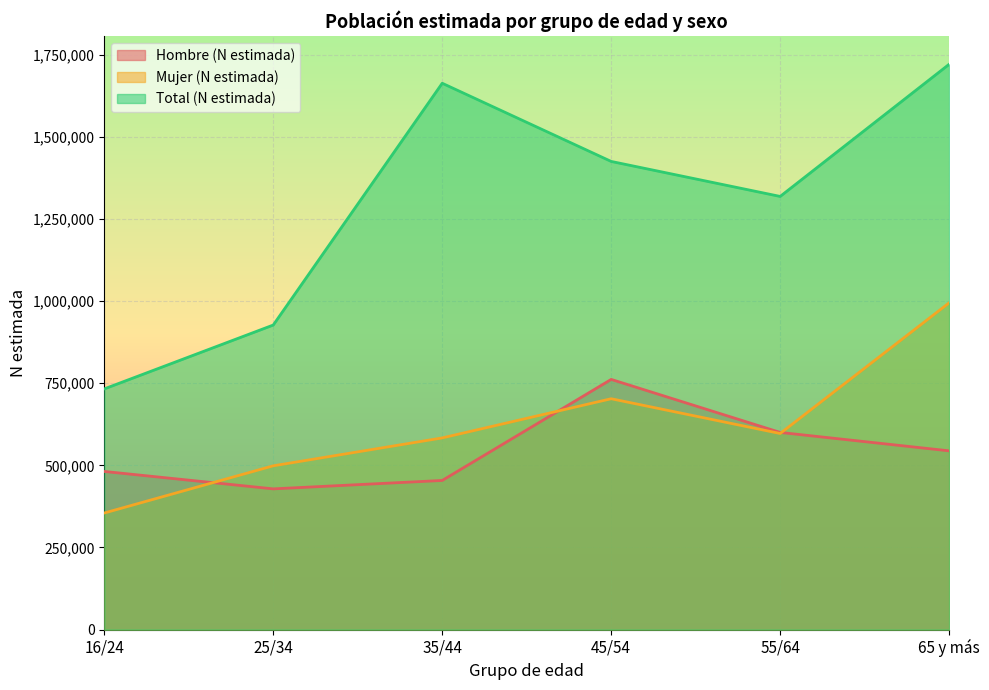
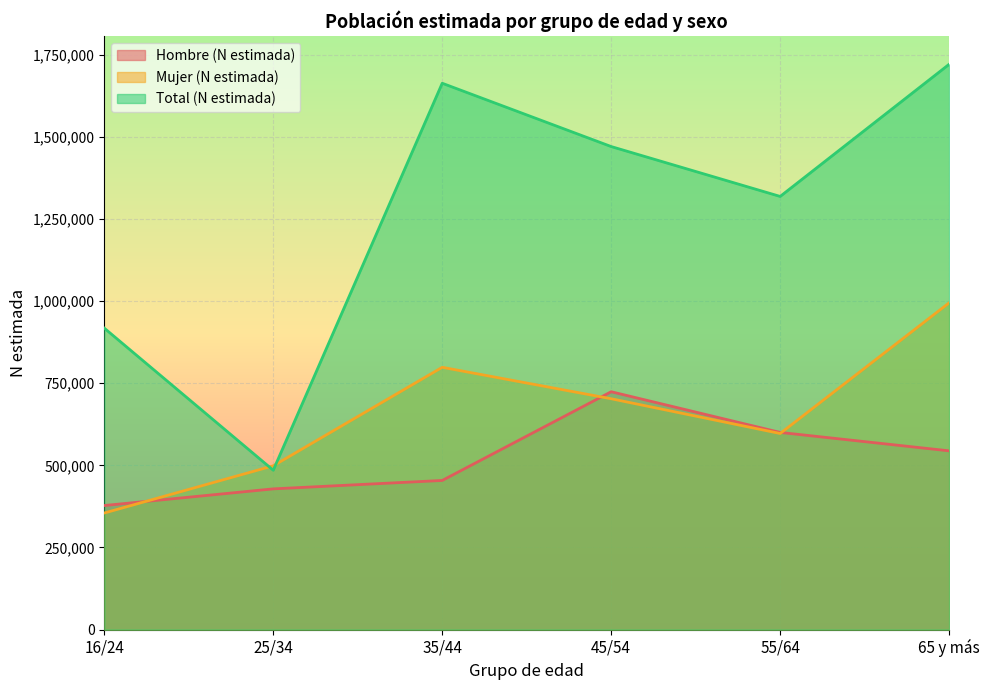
  {
    "Hombre (N estimada)": {
-     "16/24": "480,000",
+     "16/24": "380,000",
      "25/34": "430,000",
      "35/44": "450,000",
-     "45/54": "760,000",
+     "45/54": "720,000",
      "65 y más": "540,000"
    },
    "Mujer (N estimada)": {
      "16/24": "350,000",
      "25/34": "500,000",
-     "35/44": "580,000",
+     "35/44": "800,000",
      "45/54": "700,000",
      "65 y más": "990,000"
    },
    "Total (N estimada)": {
-     "16/24": "730,000",
-     "25/34": "930,000",
+     "16/24": "920,000",
+     "25/34": "490,000",
      "35/44": "1,660,000",
-     "45/54": "1,420,000",
+     "45/54": "1,470,000",
      "55/64": "1,320,000",
      "65 y más": "1,720,000"
    }
  }
